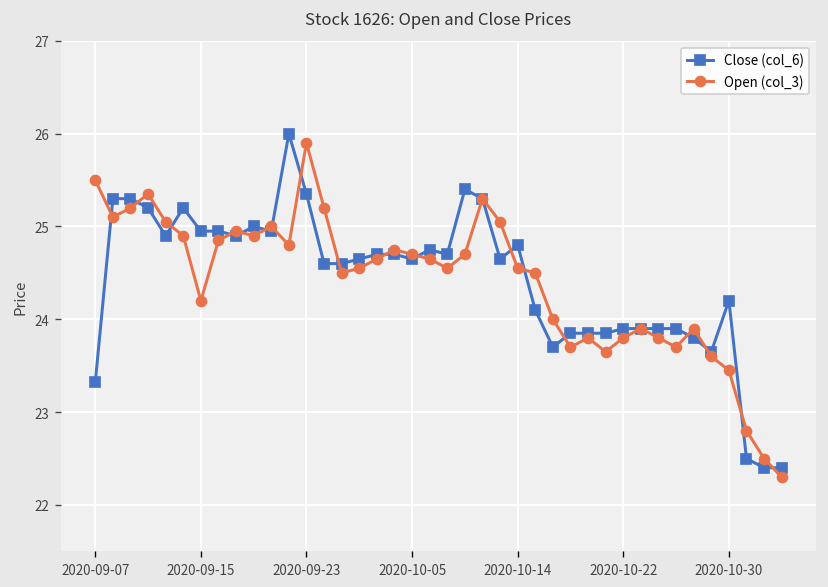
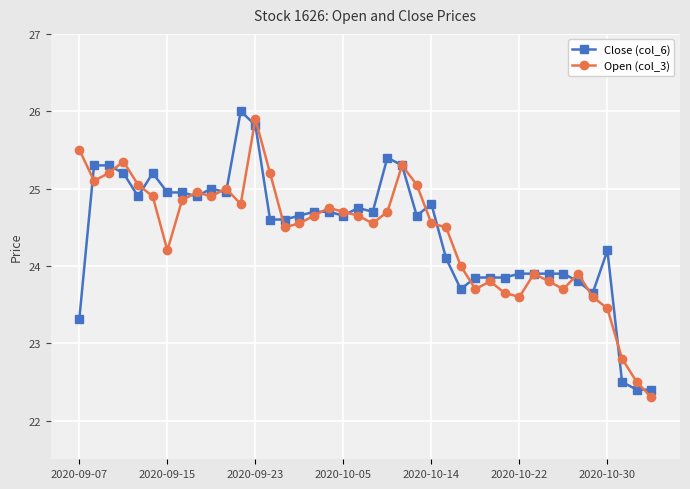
  {
    "Close (col_6)": {
      "2020-09-07": 23.3,
      "2020-09-15": 25.0,
-     "2020-09-23": 25.4,
+     "2020-09-23": 25.8,
      "2020-10-05": 24.7,
      "2020-10-14": 24.8,
      "2020-10-22": 23.9,
      "2020-10-30": 24.2
    },
    "Open (col_3)": {
      "2020-09-07": 25.5,
      "2020-09-15": 24.2,
      "2020-09-23": 25.9,
      "2020-10-05": 24.7,
      "2020-10-14": 24.6,
-     "2020-10-22": 23.8,
+     "2020-10-22": 23.6,
      "2020-10-30": 23.5
    }
  }
